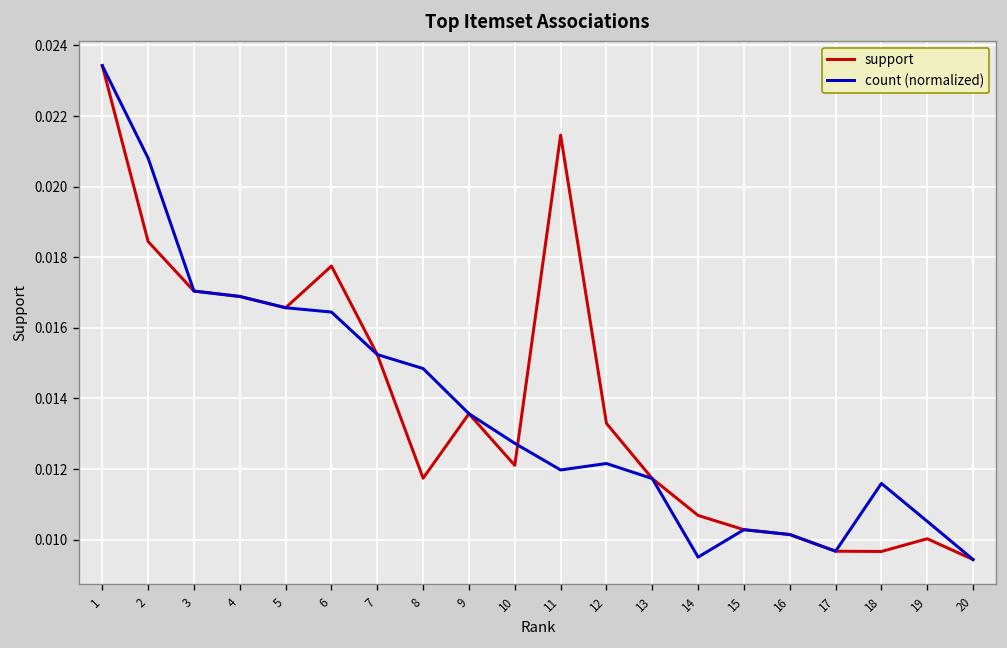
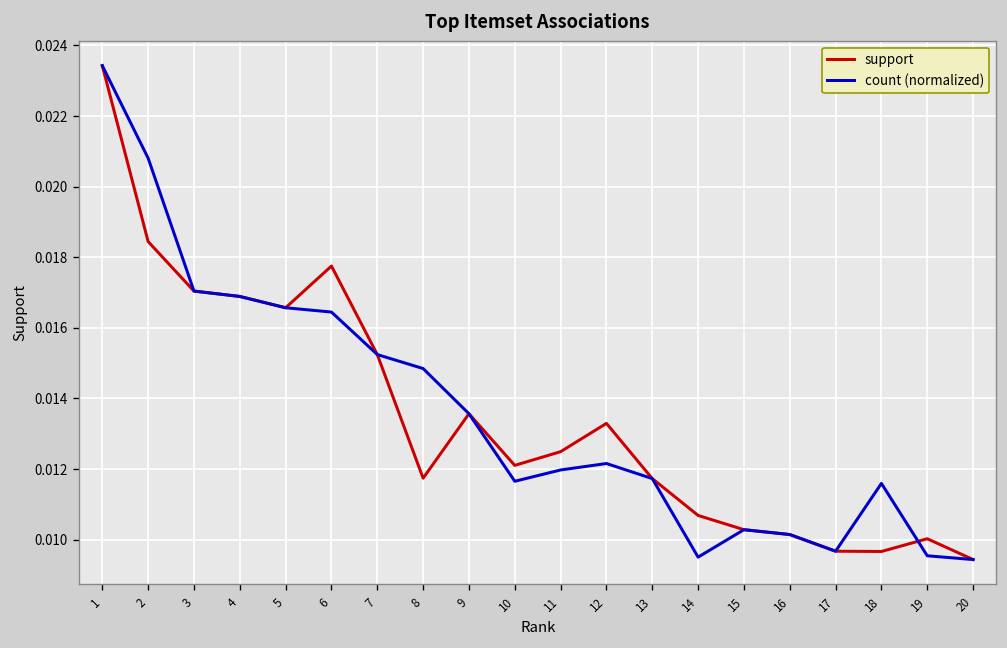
  {
    "support": {
      "2": 0.0184,
      "6": 0.0178,
      "8": 0.0117,
      "10": 0.0121,
-     "11": 0.0215,
+     "11": 0.0125,
      "12": 0.0133,
      "14": 0.0107,
      "18": 0.0097,
      "19": 0.0100
    },
    "count (normalized)": {
      "2": 0.0208,
      "6": 0.0164,
      "8": 0.0148,
-     "10": 0.0127,
+     "10": 0.0117,
      "11": 0.0120,
      "12": 0.0122,
      "14": 0.0095,
      "18": 0.0116,
-     "19": 0.0105
+     "19": 0.0095
    }
  }
